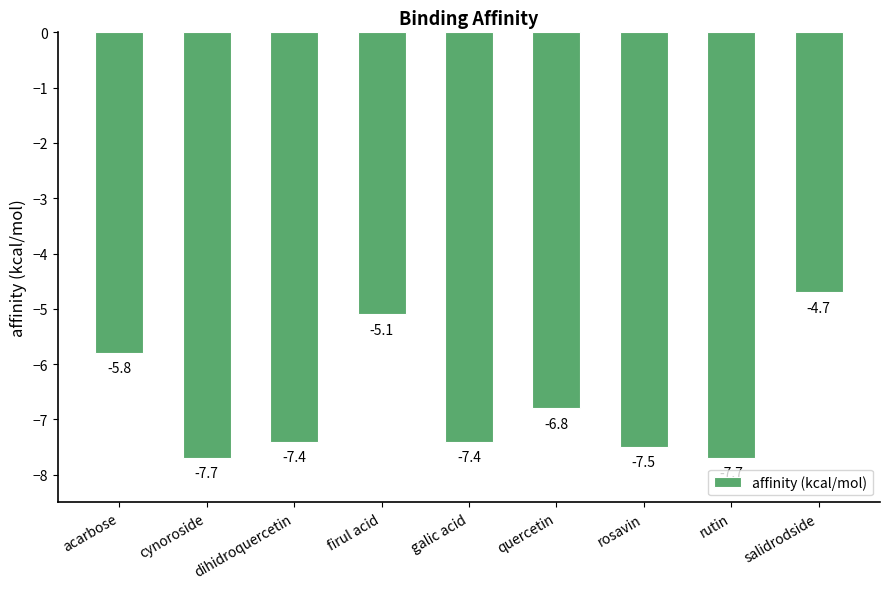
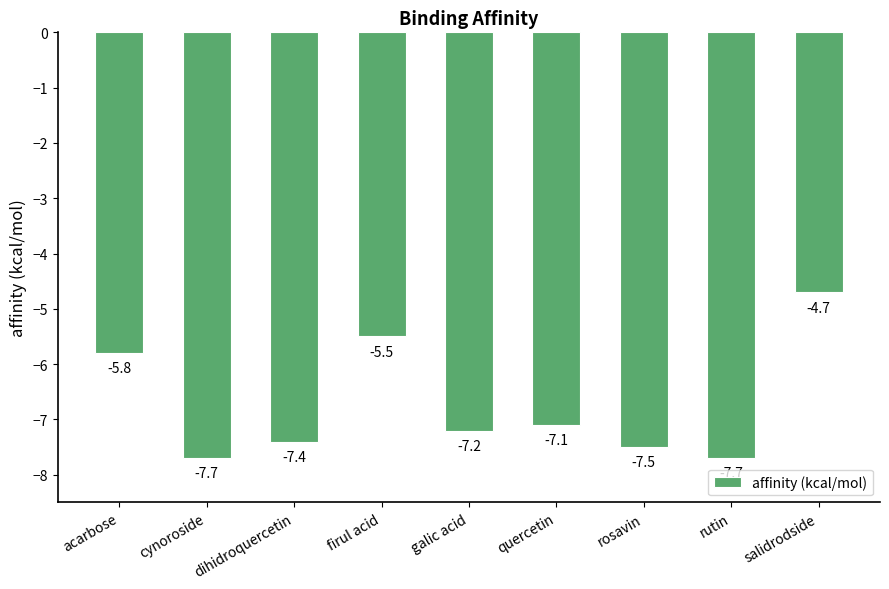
  {
    "acarbose": -5.8,
    "cynoroside": -7.7,
    "dihidroquercetin": -7.4,
-   "firul acid": -5.1,
-   "galic acid": -7.4,
-   "quercetin": -6.8,
+   "firul acid": -5.5,
+   "galic acid": -7.2,
+   "quercetin": -7.1,
    "rosavin": -7.5,
    "salidrodside": -4.7
  }
